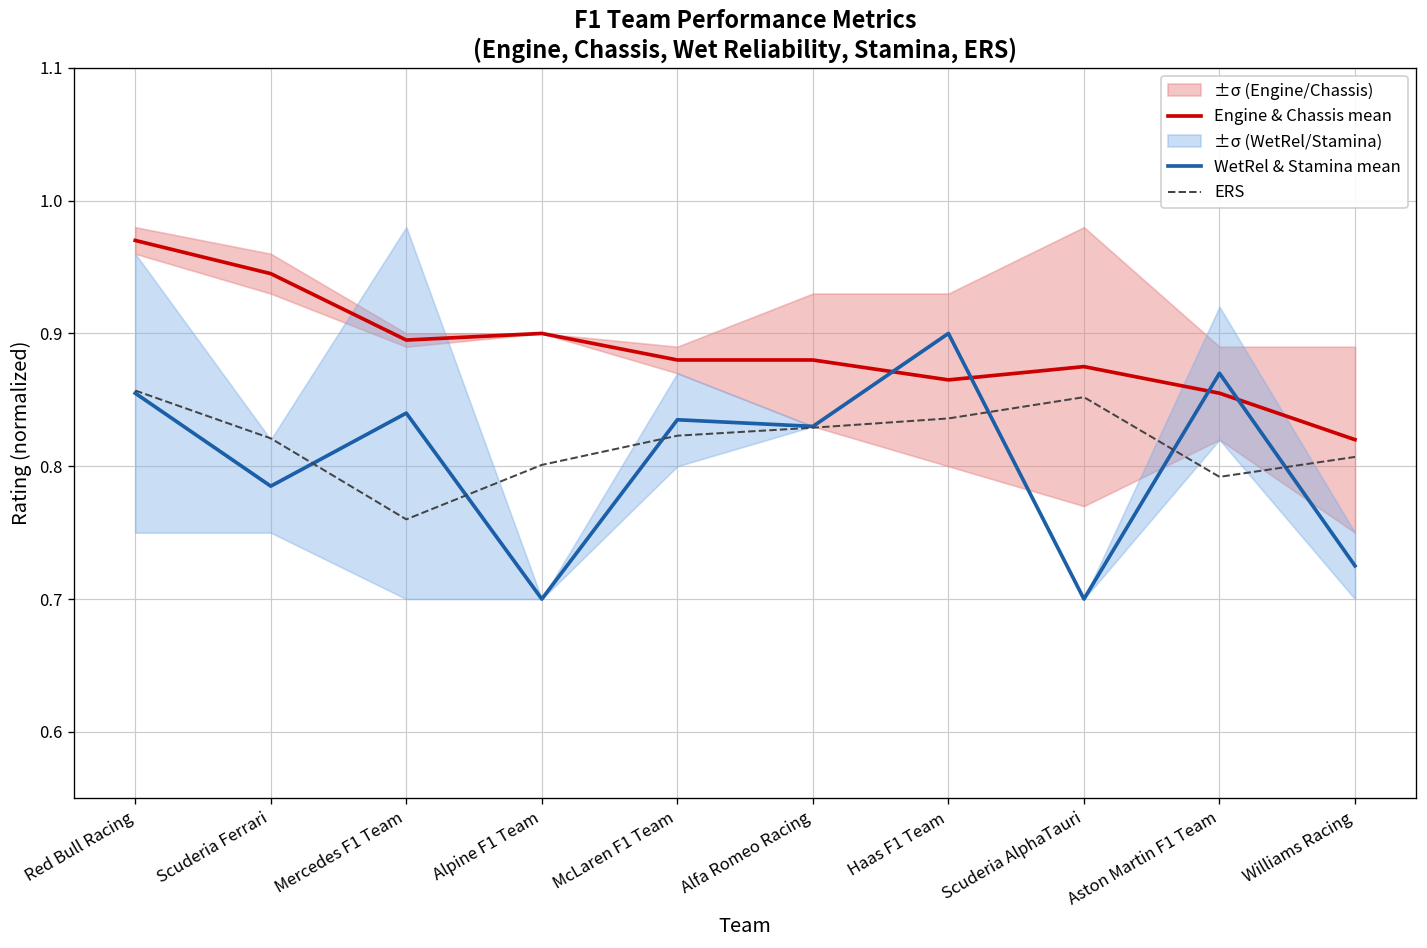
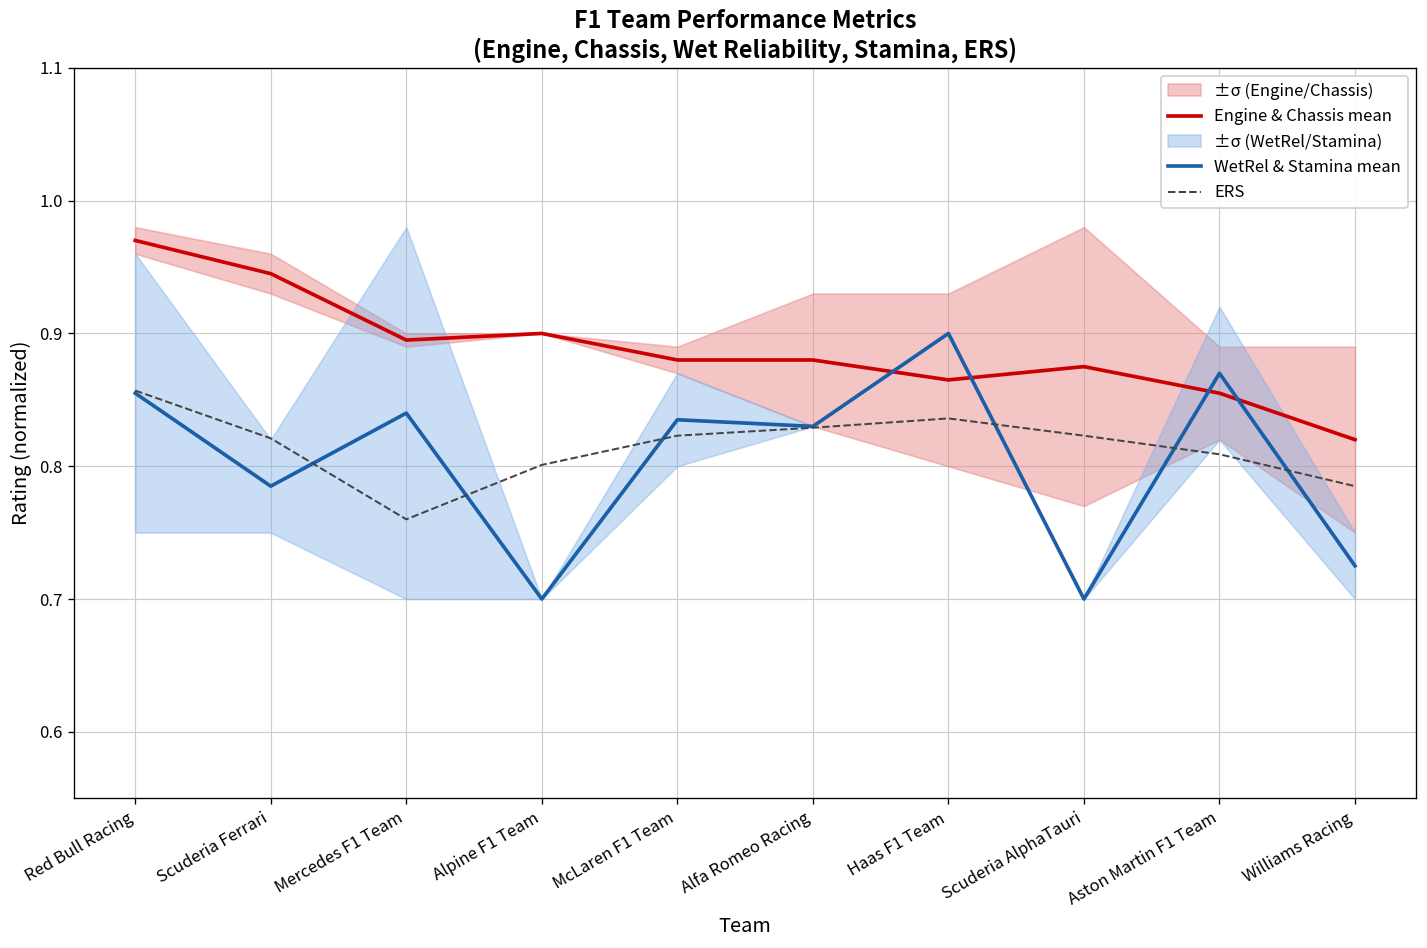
  {
    "Engine & Chassis mean": {
      "Red Bull Racing": 0.970,
      "Scuderia Ferrari": 0.945,
      "Mercedes F1 Team": 0.895,
      "McLaren F1 Team": 0.880,
      "Alfa Romeo Racing": 0.880,
      "Haas F1 Team": 0.865,
      "Scuderia AlphaTauri": 0.875,
      "Aston Martin F1 Team": 0.855,
      "Williams Racing": 0.820
    },
    "±σ (Engine/Chassis)": {
      "Red Bull Racing": 0.020,
      "McLaren F1 Team": 0.020,
      "Alfa Romeo Racing": 0.100,
      "Williams Racing": 0.140
    },
    "WetRel & Stamina mean": {
      "Scuderia Ferrari": 0.785,
      "Mercedes F1 Team": 0.840,
      "McLaren F1 Team": 0.835,
      "Aston Martin F1 Team": 0.870,
      "Williams Racing": 0.725
    },
    "ERS": {
      "Mercedes F1 Team": 0.760,
      "Alpine F1 Team": 0.801,
      "McLaren F1 Team": 0.823,
      "Haas F1 Team": 0.836,
-     "Scuderia AlphaTauri": 0.852,
-     "Aston Martin F1 Team": 0.792,
-     "Williams Racing": 0.807
+     "Scuderia AlphaTauri": 0.823,
+     "Aston Martin F1 Team": 0.809,
+     "Williams Racing": 0.785
    }
  }
